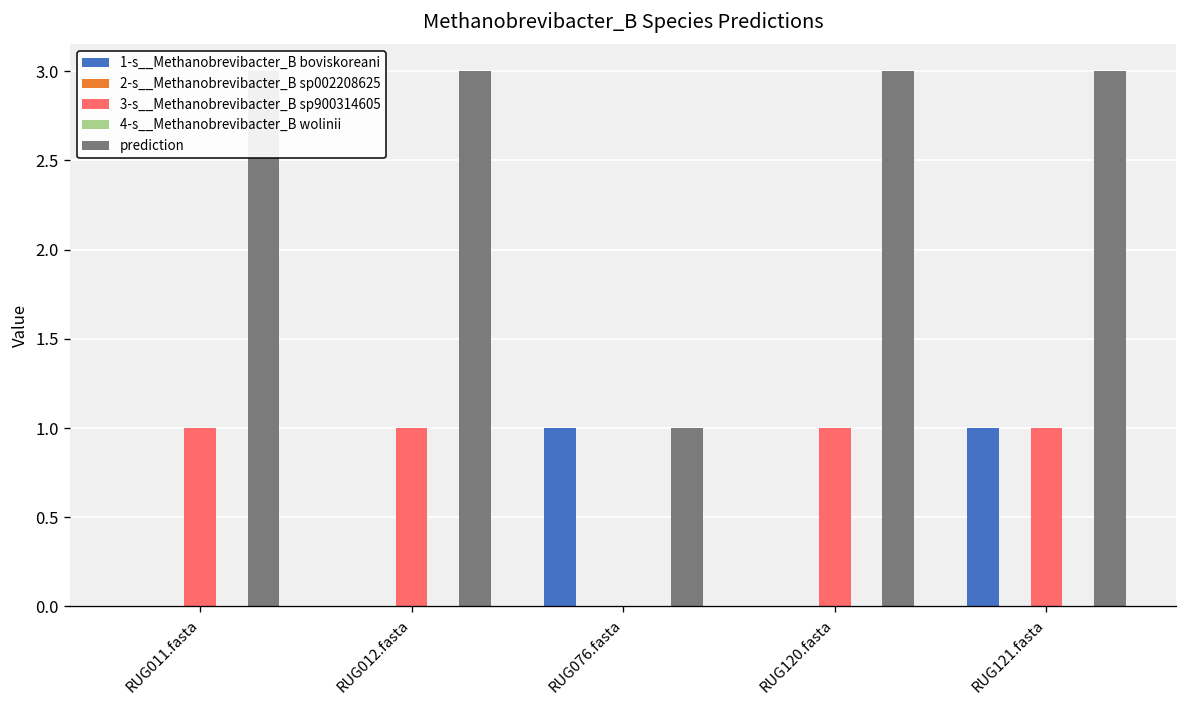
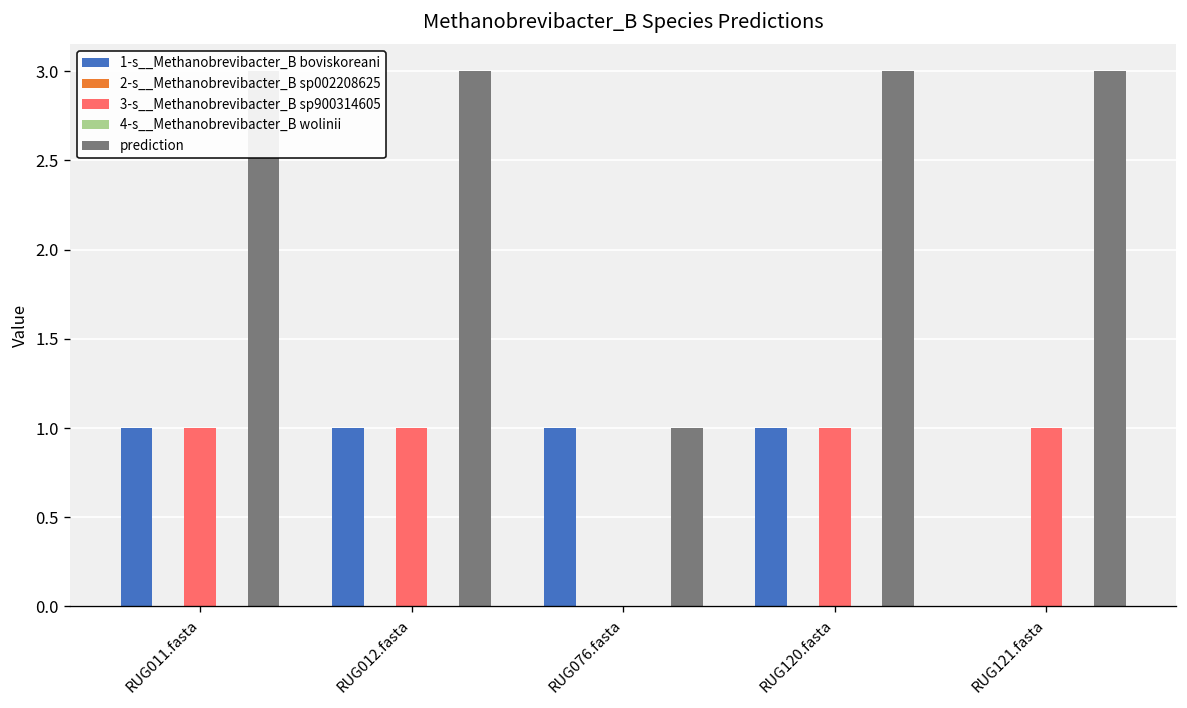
  {
    "1-s__Methanobrevibacter_B boviskoreani": {
-     "RUG011.fasta": 0,
-     "RUG012.fasta": 0,
+     "RUG011.fasta": 1,
+     "RUG012.fasta": 1,
      "RUG076.fasta": 1,
-     "RUG120.fasta": 0,
-     "RUG121.fasta": 1
+     "RUG120.fasta": 1,
+     "RUG121.fasta": 0
    },
    "2-s__Methanobrevibacter_B sp002208625": {
      "RUG011.fasta": 0,
      "RUG012.fasta": 0,
      "RUG076.fasta": 0,
      "RUG120.fasta": 0,
      "RUG121.fasta": 0
    },
    "3-s__Methanobrevibacter_B sp900314605": {
      "RUG011.fasta": 1,
      "RUG012.fasta": 1,
      "RUG076.fasta": 0,
      "RUG120.fasta": 1,
      "RUG121.fasta": 1
    },
    "4-s__Methanobrevibacter_B wolinii": {
      "RUG011.fasta": 0,
      "RUG012.fasta": 0,
      "RUG076.fasta": 0,
      "RUG120.fasta": 0,
      "RUG121.fasta": 0
    },
    "prediction": {
      "RUG012.fasta": 3,
      "RUG076.fasta": 1,
      "RUG120.fasta": 3,
      "RUG121.fasta": 3
    }
  }
